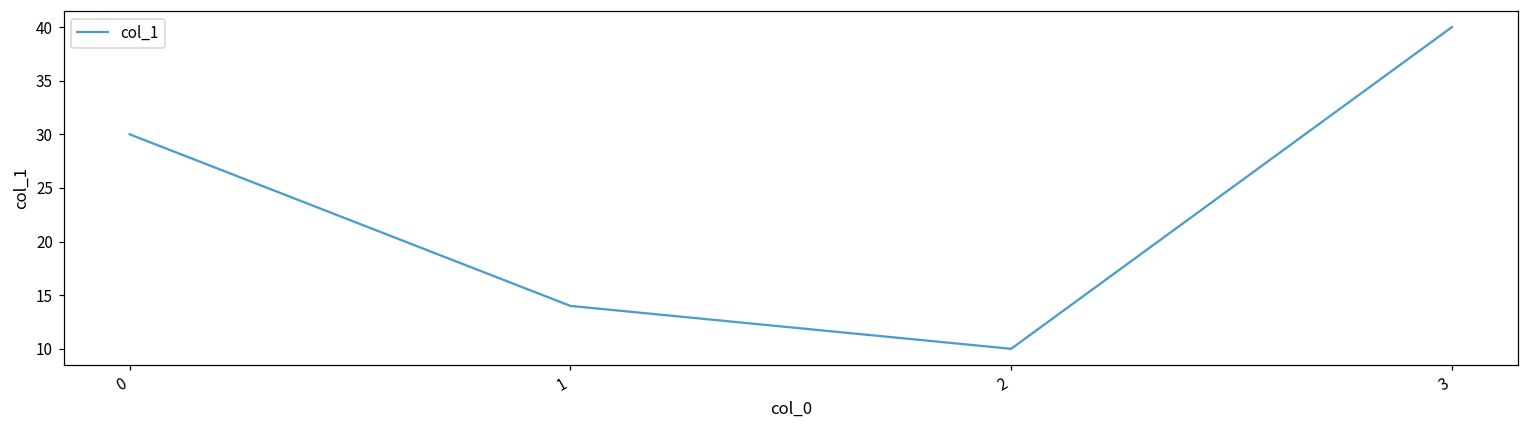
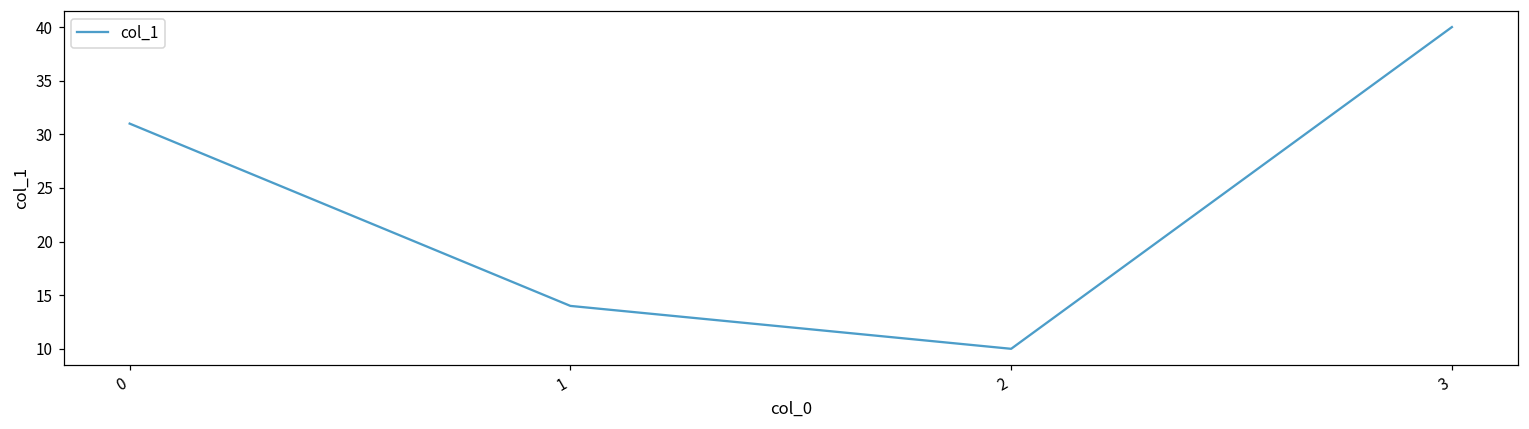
  {
-   "0": 30,
+   "0": 31,
    "1": 14,
    "2": 10,
    "3": 40
  }
